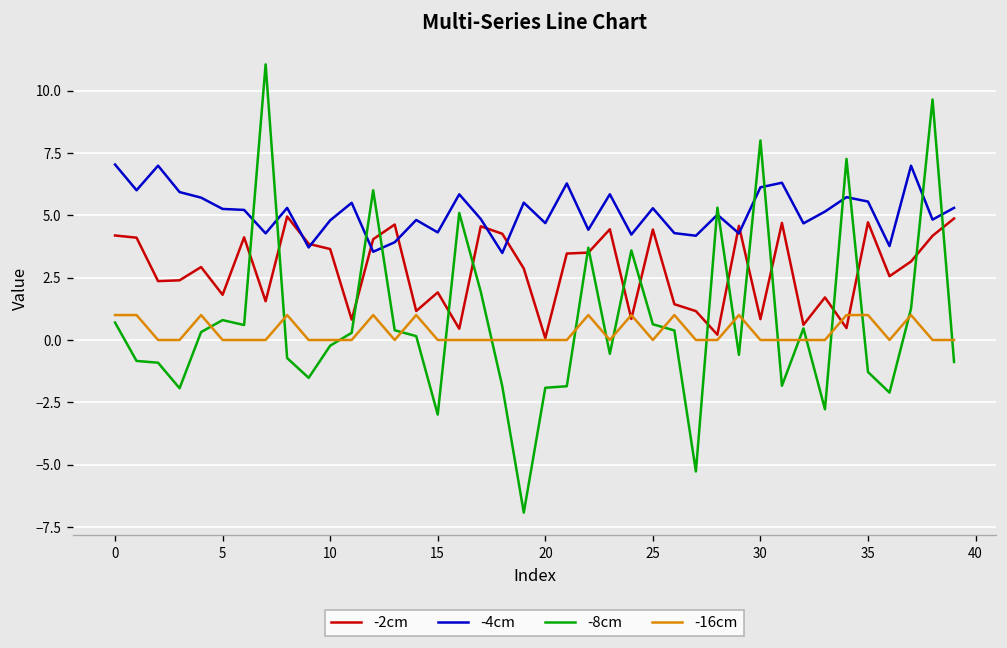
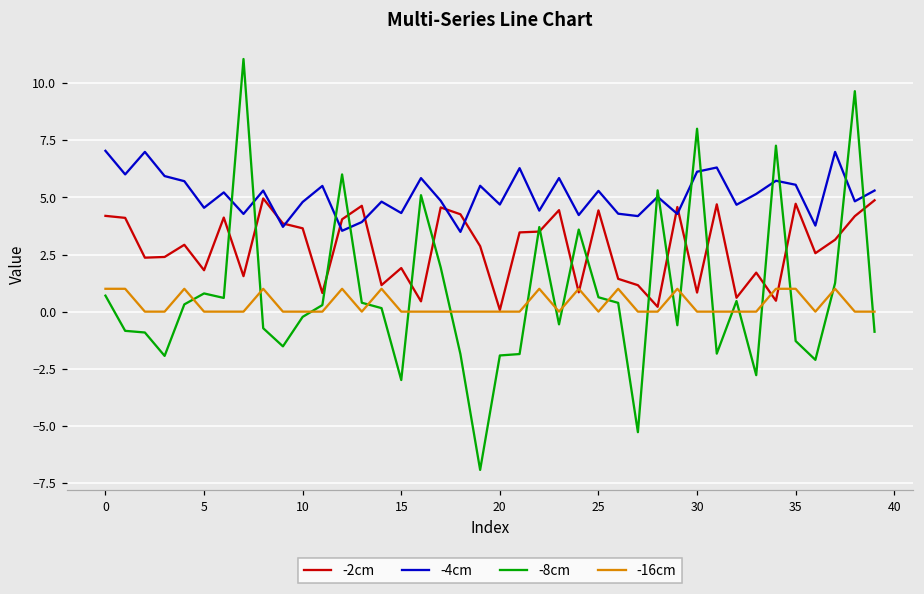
  {
    "-2cm": {
      "0": 4.2,
      "5": 1.8,
      "10": 3.6,
      "15": 1.9,
      "25": 4.4,
      "30": 0.8,
      "35": 4.7
    },
    "-4cm": {
      "0": 7.0,
-     "5": 5.3,
+     "5": 4.5,
      "10": 4.8,
      "15": 4.3,
      "20": 4.7,
      "25": 5.3,
      "30": 6.1,
      "35": 5.6
    },
    "-8cm": {
      "0": 0.7,
      "5": 0.8,
      "10": -0.2,
      "15": -3.0,
      "20": -1.9,
      "25": 0.6,
      "30": 8.0,
      "35": -1.3
    },
    "-16cm": {
      "0": 1.0,
      "5": 0.0,
      "10": 0.0,
      "15": 0.0,
      "25": 0.0,
      "30": 0.0,
      "35": 1.0
    }
  }
